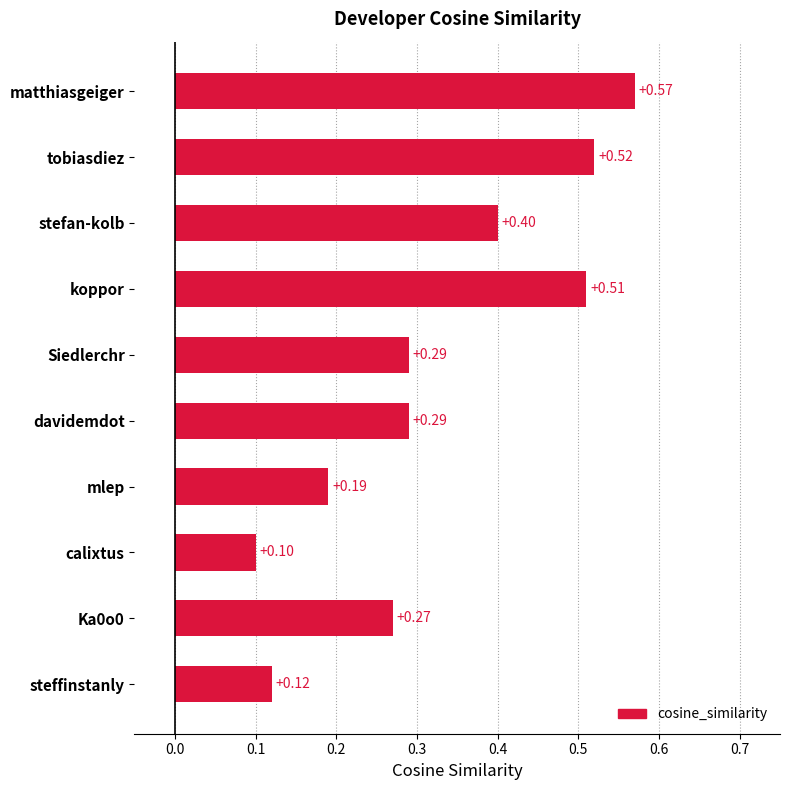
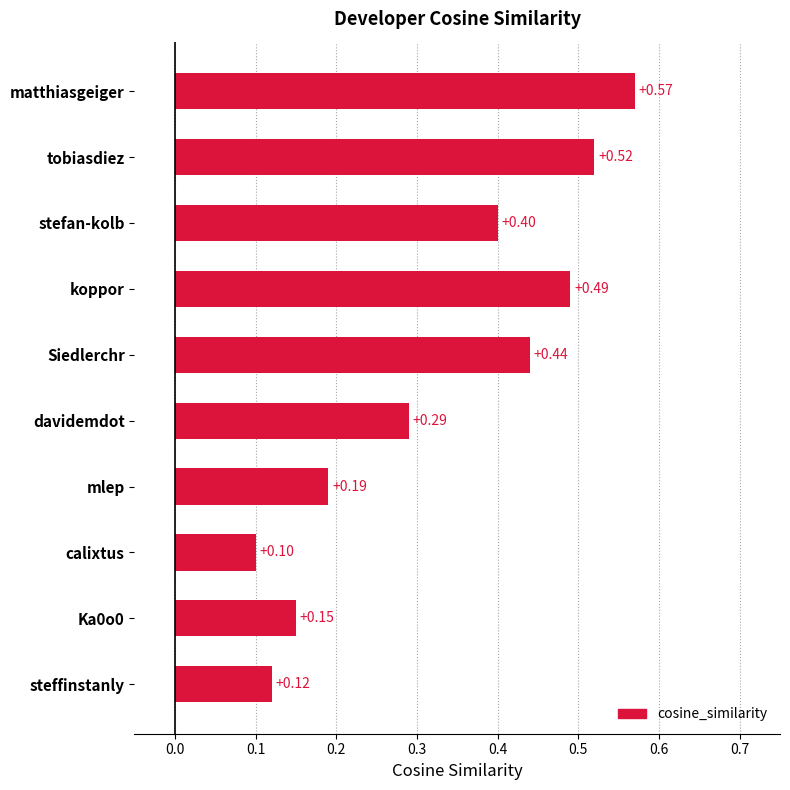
  {
    "matthiasgeiger": "+0.57",
    "tobiasdiez": "+0.52",
    "stefan-kolb": "+0.40",
-   "koppor": "+0.51",
-   "Siedlerchr": "+0.29",
+   "koppor": "+0.49",
+   "Siedlerchr": "+0.44",
    "davidemdot": "+0.29",
    "mlep": "+0.19",
    "calixtus": "+0.10",
-   "Ka0o0": "+0.27",
+   "Ka0o0": "+0.15",
    "steffinstanly": "+0.12"
  }
